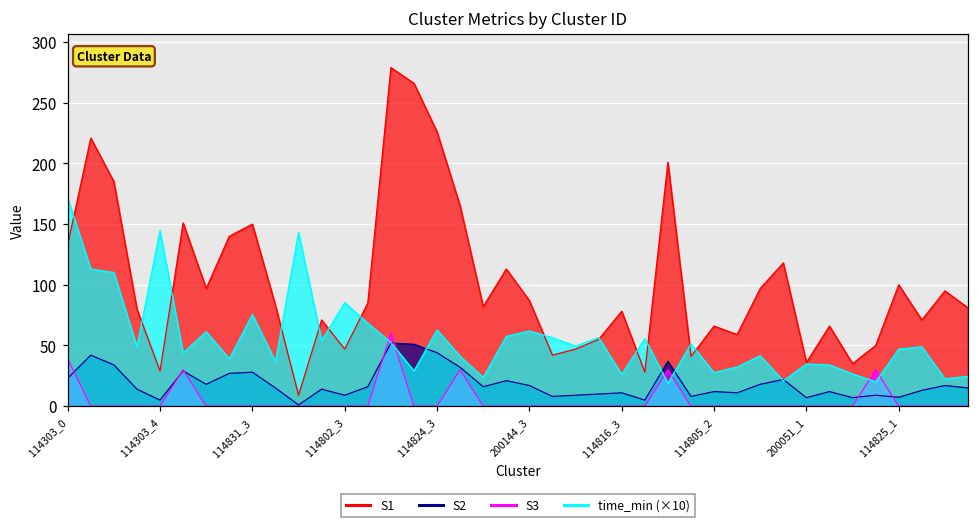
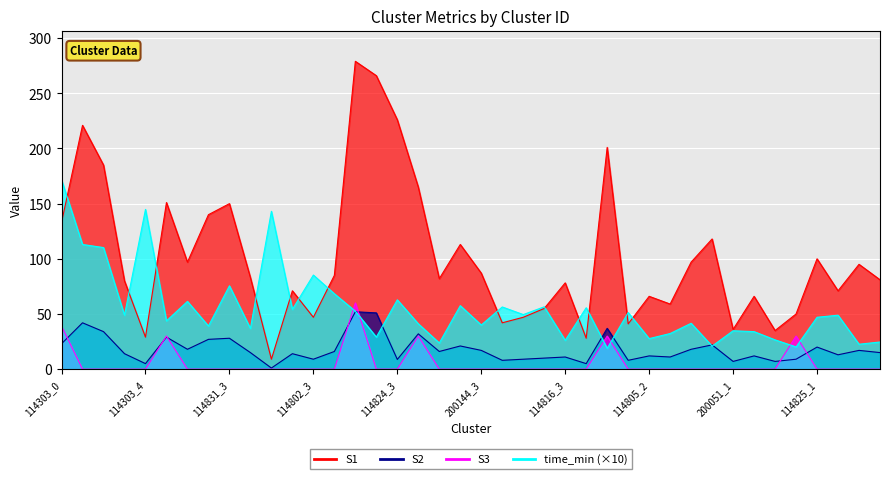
  {
    "S1": {
      "114303_0": 133,
      "114303_4": 29,
      "114831_3": 150,
      "114802_3": 47,
      "114824_3": 226,
      "200144_3": 87,
      "114816_3": 78,
      "114805_2": 66,
      "114825_1": 100
    },
    "S2": {
      "114303_0": 23,
      "114303_4": 5,
      "114831_3": 28,
      "114802_3": 9,
-     "114824_3": 44,
+     "114824_3": 9,
      "200144_3": 17,
      "114816_3": 11,
      "114805_2": 12,
      "200051_1": 7,
-     "114825_1": 7
+     "114825_1": 20
    },
    "S3": {
      "114303_0": 39,
      "114303_4": 0,
      "114831_3": 0,
      "114802_3": 0,
      "114824_3": 0,
      "200144_3": 0,
      "114816_3": 0,
      "114805_2": 0,
      "200051_1": 0,
      "114825_1": 0
    },
    "time_min (×10)": {
      "114303_0": 172,
      "114303_4": 145,
      "114831_3": 76,
      "114802_3": 85,
      "114824_3": 63,
-     "200144_3": 62,
+     "200144_3": 40,
      "114816_3": 26,
      "114805_2": 28,
      "114825_1": 47
    }
  }
